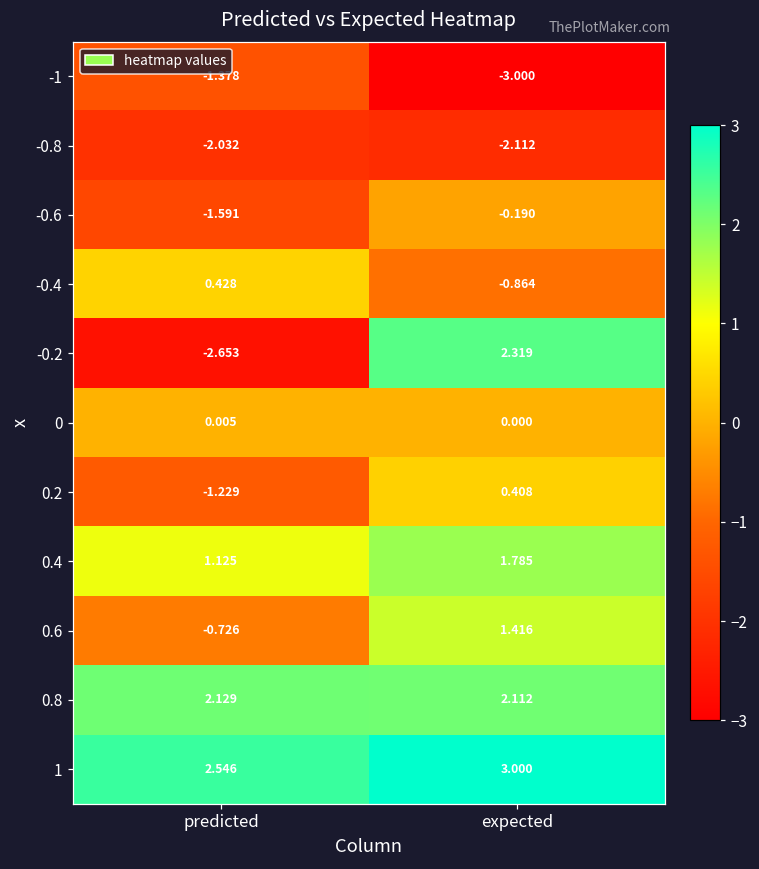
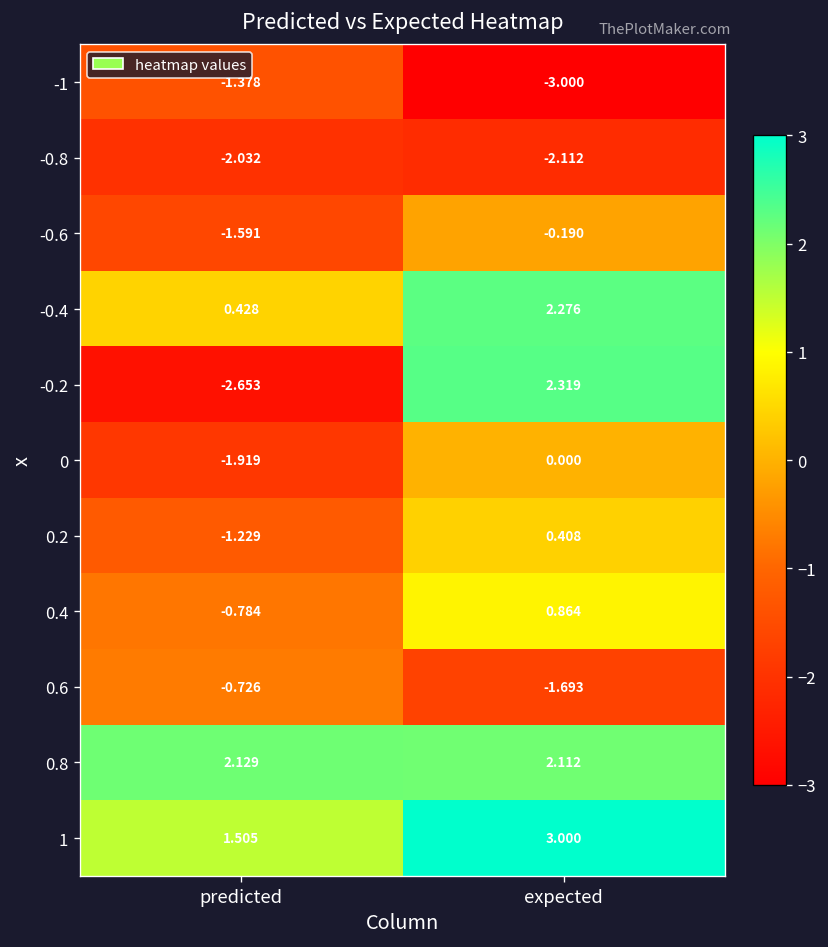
  {
    "-1": {
      "expected": -3.000
    },
    "-0.8": {
      "predicted": -2.032,
      "expected": -2.112
    },
    "-0.6": {
      "predicted": -1.591,
      "expected": -0.190
    },
    "-0.4": {
      "predicted": 0.428,
-     "expected": -0.864
+     "expected": 2.276
    },
    "-0.2": {
      "predicted": -2.653,
      "expected": 2.319
    },
    "0": {
-     "predicted": 0.005,
+     "predicted": -1.919,
      "expected": 0.000
    },
    "0.2": {
      "predicted": -1.229,
      "expected": 0.408
    },
    "0.4": {
-     "predicted": 1.125,
-     "expected": 1.785
+     "predicted": -0.784,
+     "expected": 0.864
    },
    "0.6": {
      "predicted": -0.726,
-     "expected": 1.416
+     "expected": -1.693
    },
    "0.8": {
      "predicted": 2.129,
      "expected": 2.112
    },
    "1": {
-     "predicted": 2.546,
+     "predicted": 1.505,
      "expected": 3.000
    }
  }
